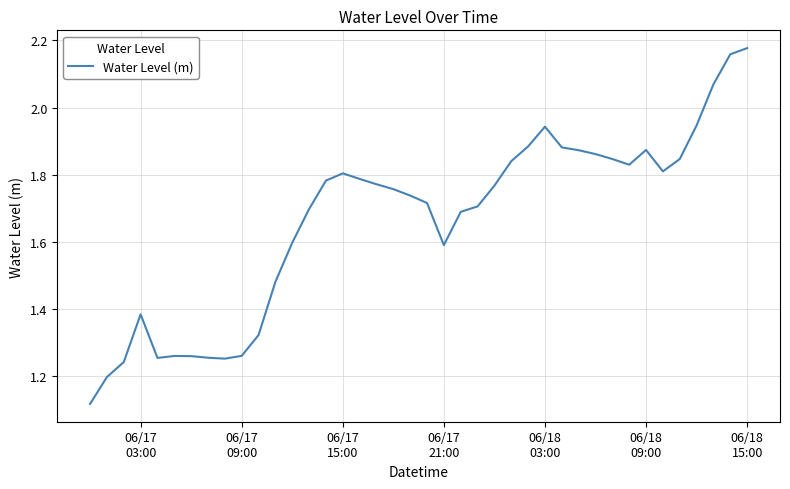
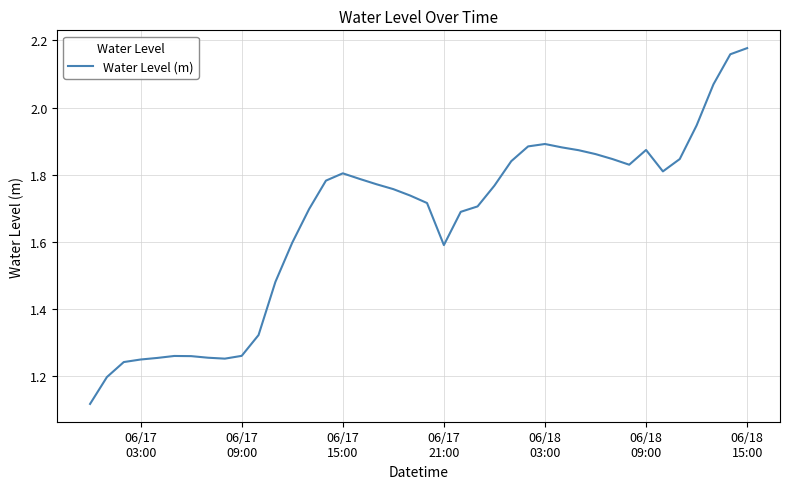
  {
-   "06/17 03:00": 1.38,
+   "06/17 03:00": 1.25,
    "06/17 09:00": 1.26,
    "06/17 15:00": 1.80,
    "06/17 21:00": 1.59,
-   "06/18 03:00": 1.94,
+   "06/18 03:00": 1.89,
    "06/18 09:00": 1.87,
    "06/18 15:00": 2.18
  }
